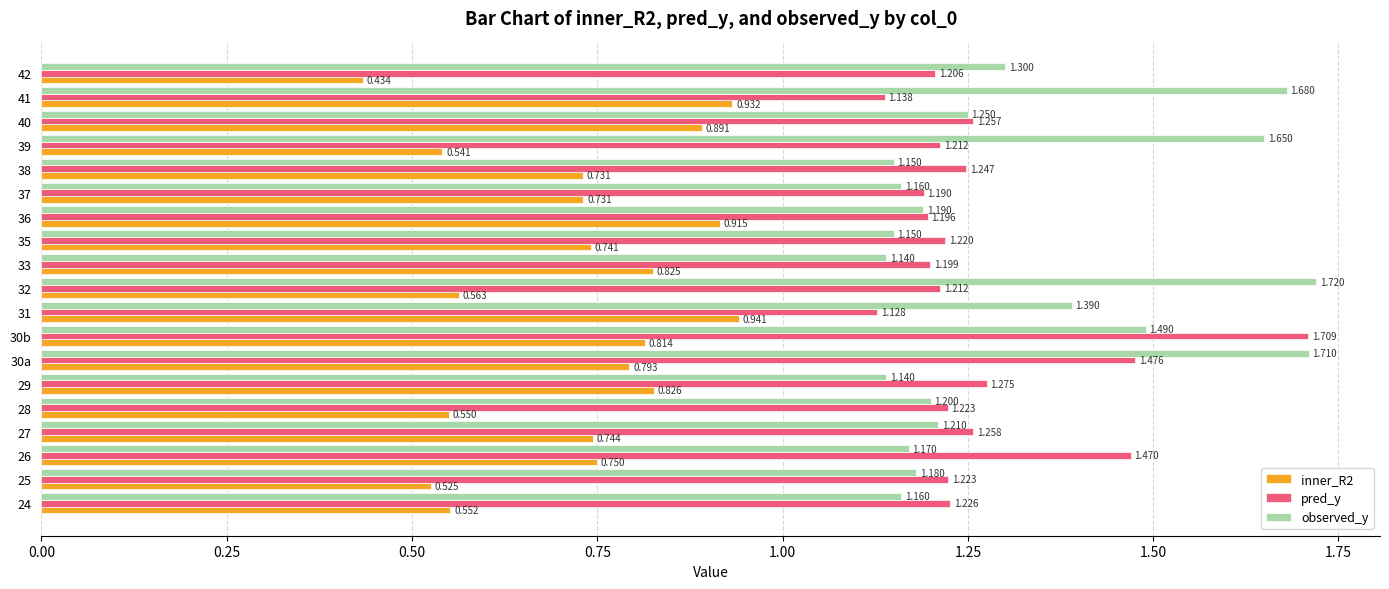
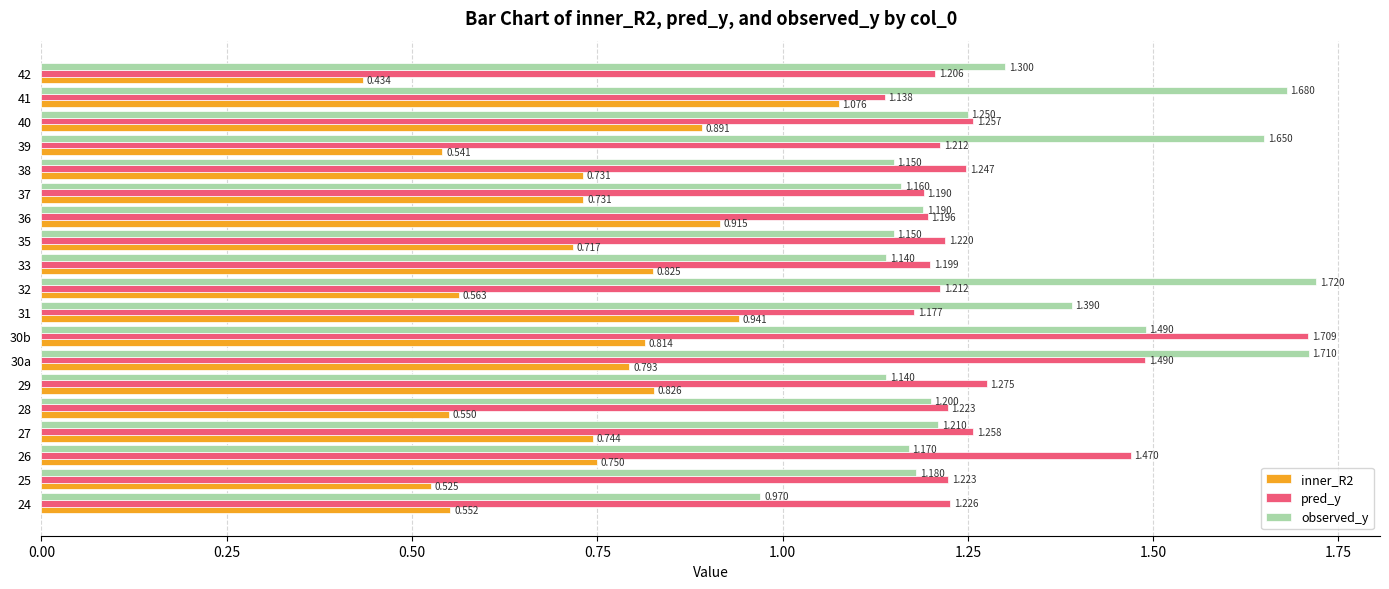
  {
    "inner_R2": {
      "42": 0.434,
-     "41": 0.932,
+     "41": 1.076,
      "40": 0.891,
      "39": 0.541,
      "38": 0.731,
      "37": 0.731,
      "36": 0.915,
-     "35": 0.741,
+     "35": 0.717,
      "33": 0.825,
      "32": 0.563,
      "31": 0.941,
      "30b": 0.814,
      "30a": 0.793,
      "29": 0.826,
      "28": 0.550,
      "27": 0.744,
      "26": 0.750,
      "25": 0.525,
      "24": 0.552
    },
    "pred_y": {
      "42": 1.206,
      "41": 1.138,
      "39": 1.212,
      "38": 1.247,
      "37": 1.190,
      "35": 1.220,
      "33": 1.199,
      "32": 1.212,
-     "31": 1.128,
+     "31": 1.177,
      "30b": 1.709,
-     "30a": 1.476,
+     "30a": 1.490,
      "29": 1.275,
      "28": 1.223,
      "27": 1.258,
      "26": 1.470,
      "25": 1.223,
      "24": 1.226
    },
    "observed_y": {
      "42": 1.300,
      "41": 1.680,
      "39": 1.650,
      "38": 1.150,
      "37": 1.160,
      "35": 1.150,
      "33": 1.140,
      "32": 1.720,
      "31": 1.390,
      "30b": 1.490,
      "30a": 1.710,
      "29": 1.140,
      "28": 1.200,
      "27": 1.210,
      "26": 1.170,
      "25": 1.180,
-     "24": 1.160
+     "24": 0.970
    }
  }
